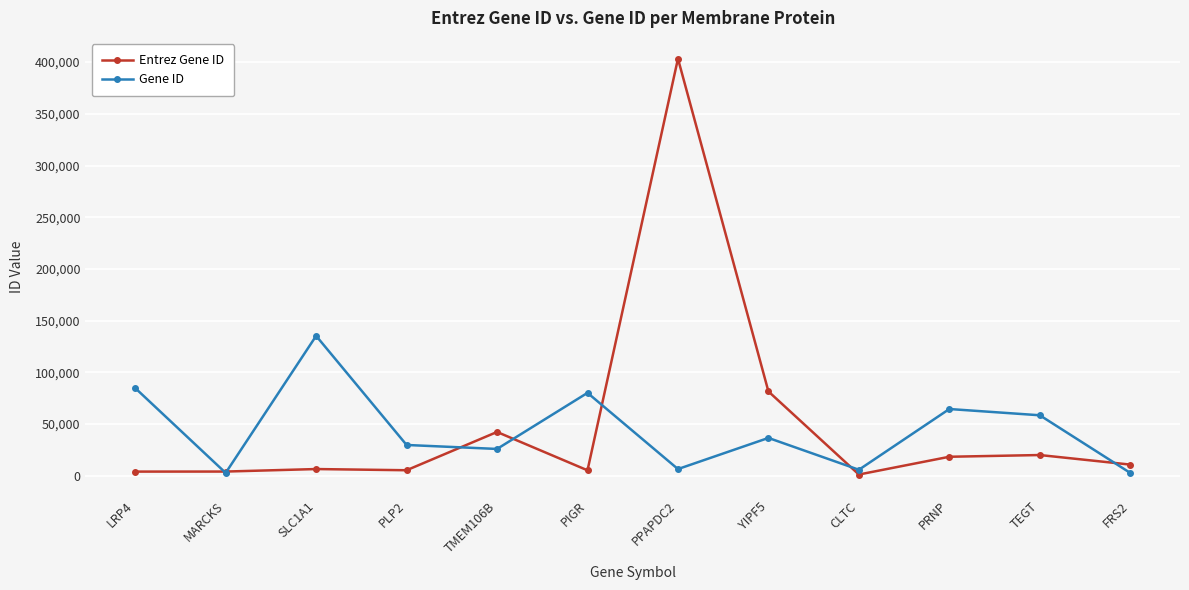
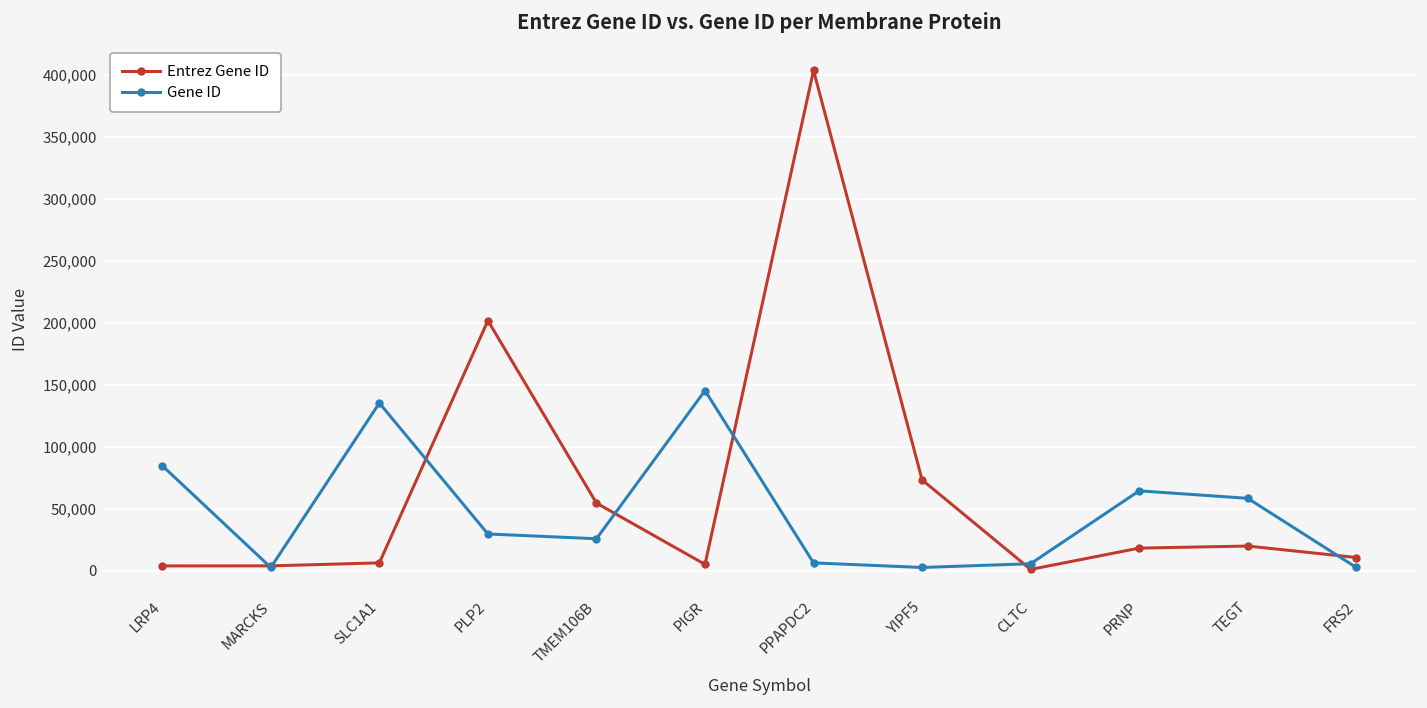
  {
    "Entrez Gene ID": {
      "LRP4": "4,000",
      "SLC1A1": "7,000",
-     "PLP2": "5,000",
-     "TMEM106B": "42,000",
+     "PLP2": "202,000",
+     "TMEM106B": "55,000",
      "PIGR": "5,000",
      "PPAPDC2": "403,000",
-     "YIPF5": "82,000",
+     "YIPF5": "73,000",
      "CLTC": "1,000",
      "PRNP": "18,000",
      "TEGT": "20,000",
      "FRS2": "11,000"
    },
    "Gene ID": {
      "LRP4": "85,000",
      "SLC1A1": "135,000",
      "PLP2": "30,000",
      "TMEM106B": "26,000",
-     "PIGR": "80,000",
+     "PIGR": "145,000",
      "PPAPDC2": "6,000",
-     "YIPF5": "37,000",
+     "YIPF5": "3,000",
      "CLTC": "6,000",
      "PRNP": "65,000",
      "TEGT": "59,000",
      "FRS2": "3,000"
    }
  }
